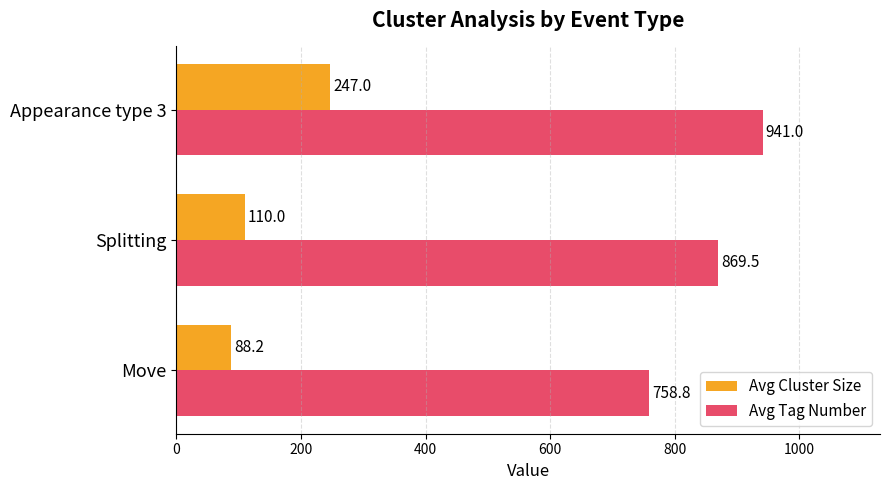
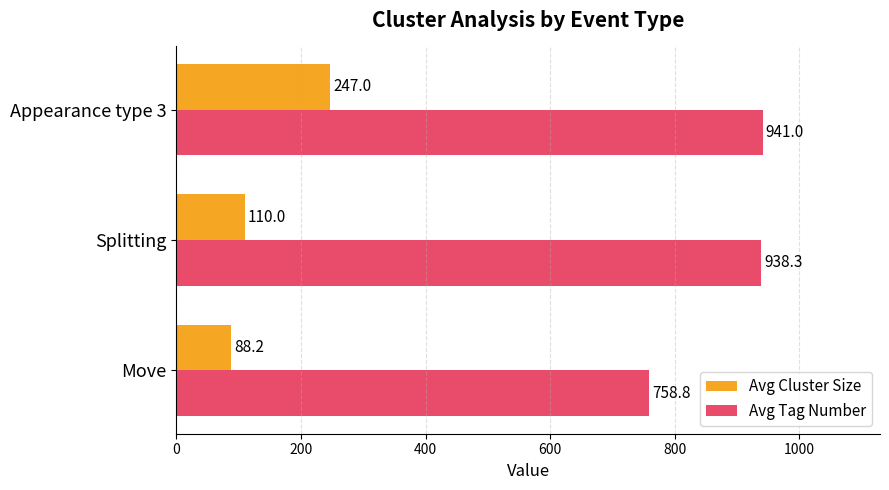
  {
    "Avg Cluster Size": {
      "Appearance type 3": 247.0,
      "Splitting": 110.0,
      "Move": 88.2
    },
    "Avg Tag Number": {
      "Appearance type 3": 941.0,
-     "Splitting": 869.5,
+     "Splitting": 938.3,
      "Move": 758.8
    }
  }
